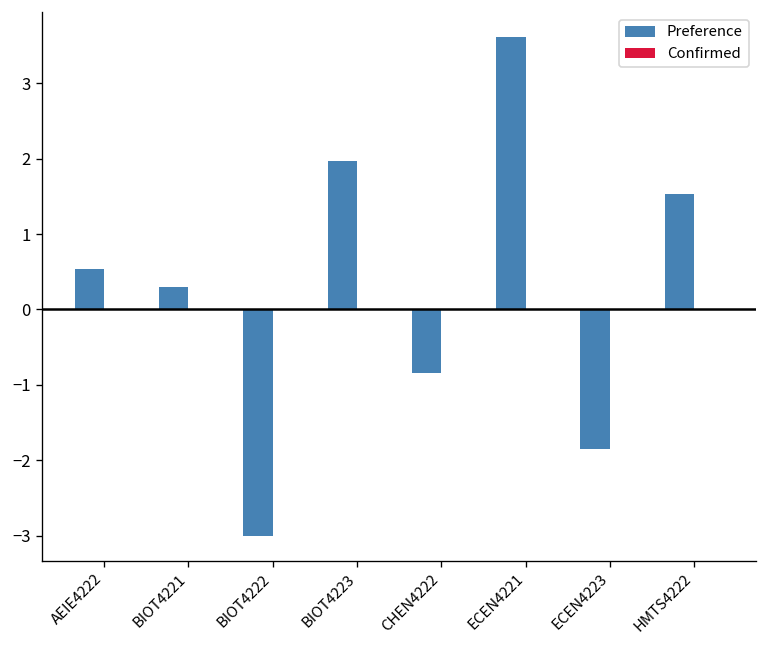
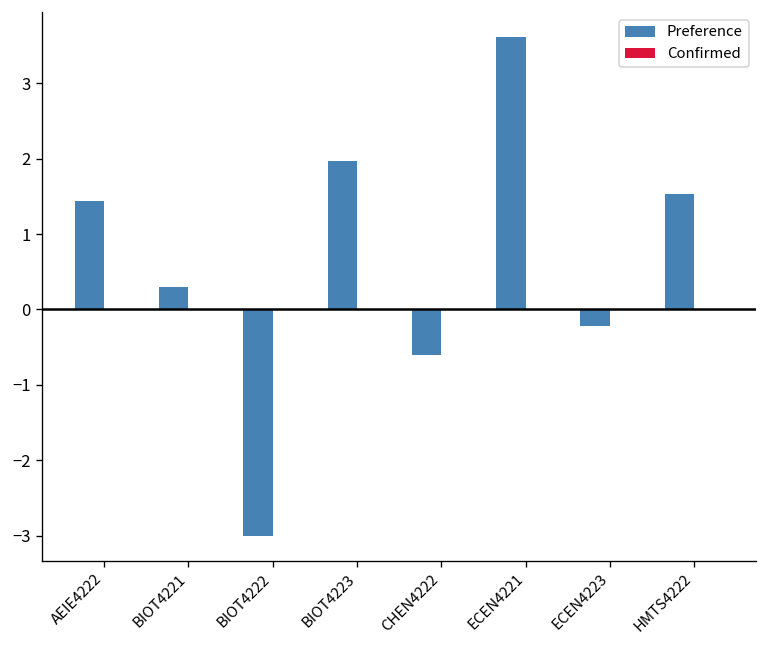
  {
    "Preference": {
-     "AEIE4222": 0.5,
+     "AEIE4222": 1.4,
      "BIOT4221": 0.3,
      "BIOT4222": -3.0,
      "BIOT4223": 2.0,
-     "CHEN4222": -0.8,
+     "CHEN4222": -0.6,
      "ECEN4221": 3.6,
-     "ECEN4223": -1.8,
+     "ECEN4223": -0.2,
      "HMTS4222": 1.5
    },
    "Confirmed": {
      "AEIE4222": 0.0,
      "BIOT4221": 0.0,
      "BIOT4222": 0.0,
      "BIOT4223": 0.0,
      "CHEN4222": 0.0,
      "ECEN4221": 0.0,
      "ECEN4223": 0.0,
      "HMTS4222": 0.0
    }
  }
